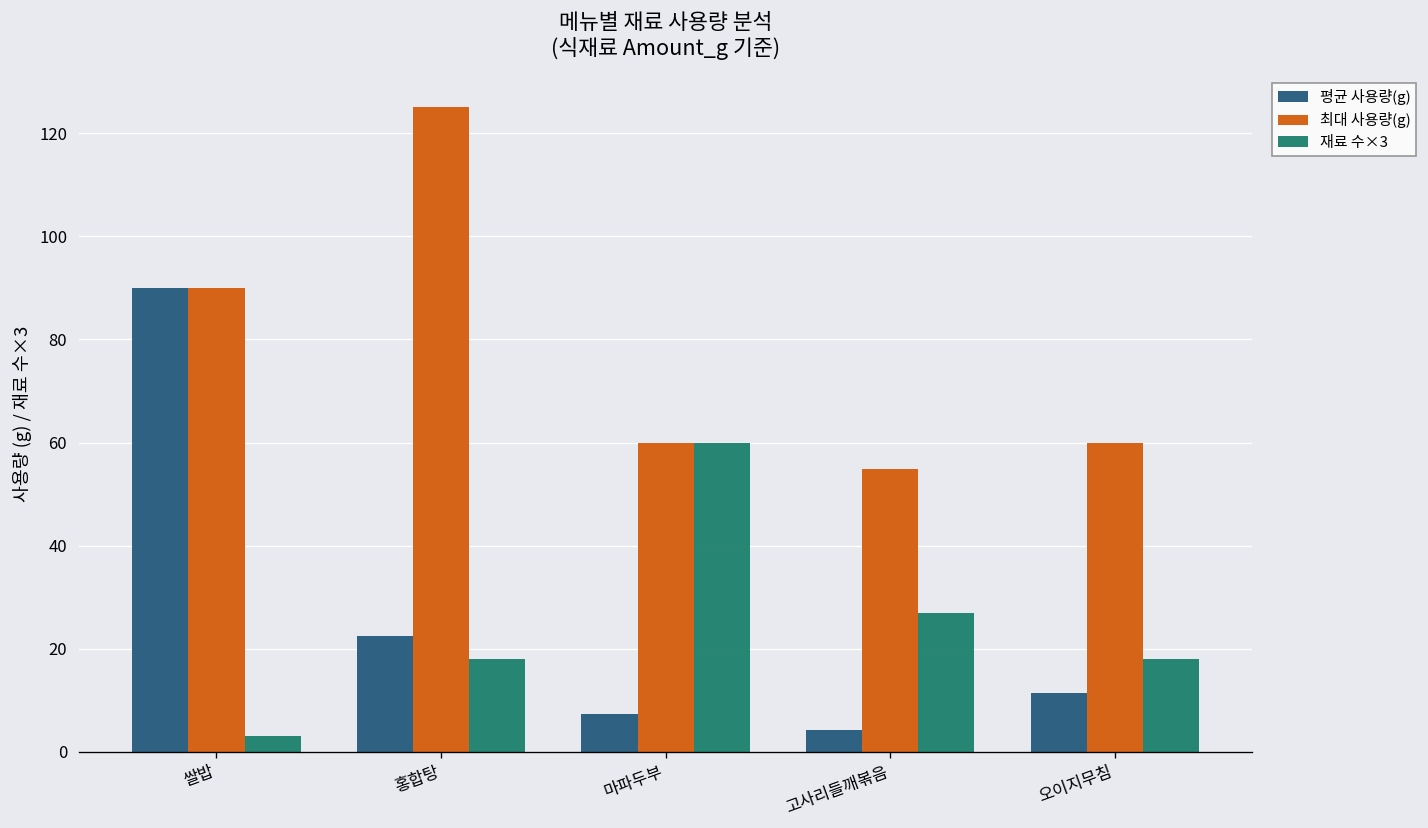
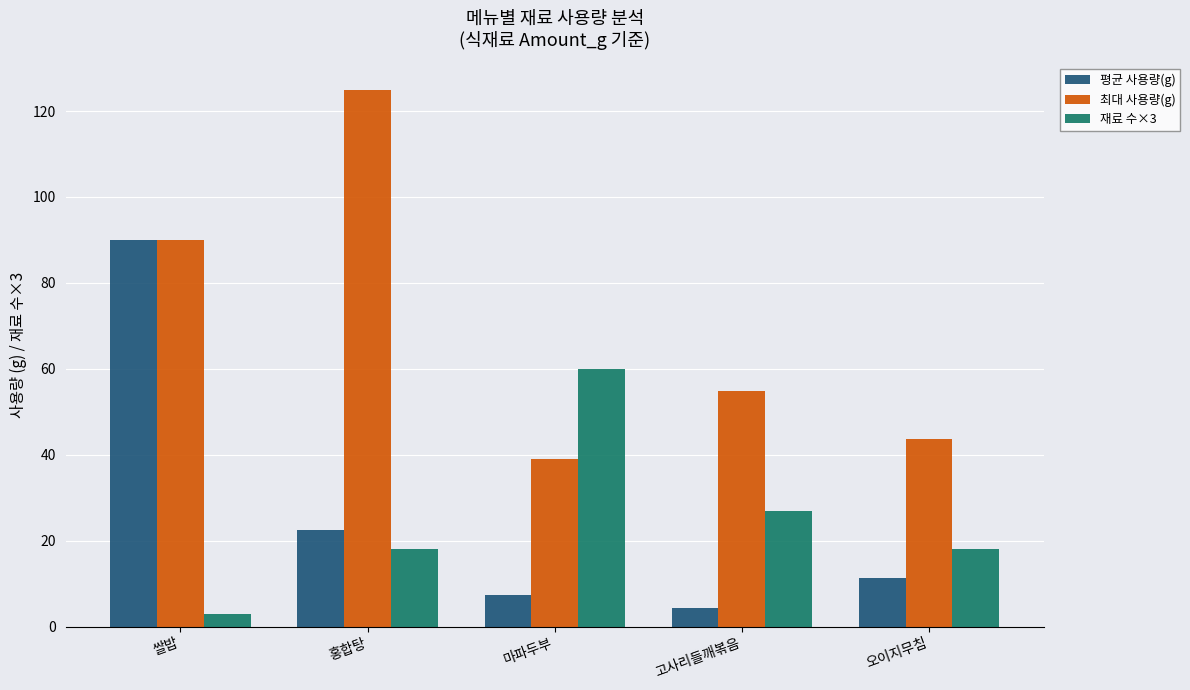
  {
    "최대 사용량(g)": {
      "쌀밥": 90,
      "홍합탕": 125,
-     "마파두부": 60,
+     "마파두부": 39,
      "고사리들깨볶음": 55,
-     "오이지무침": 60
+     "오이지무침": 44
    }
  }
